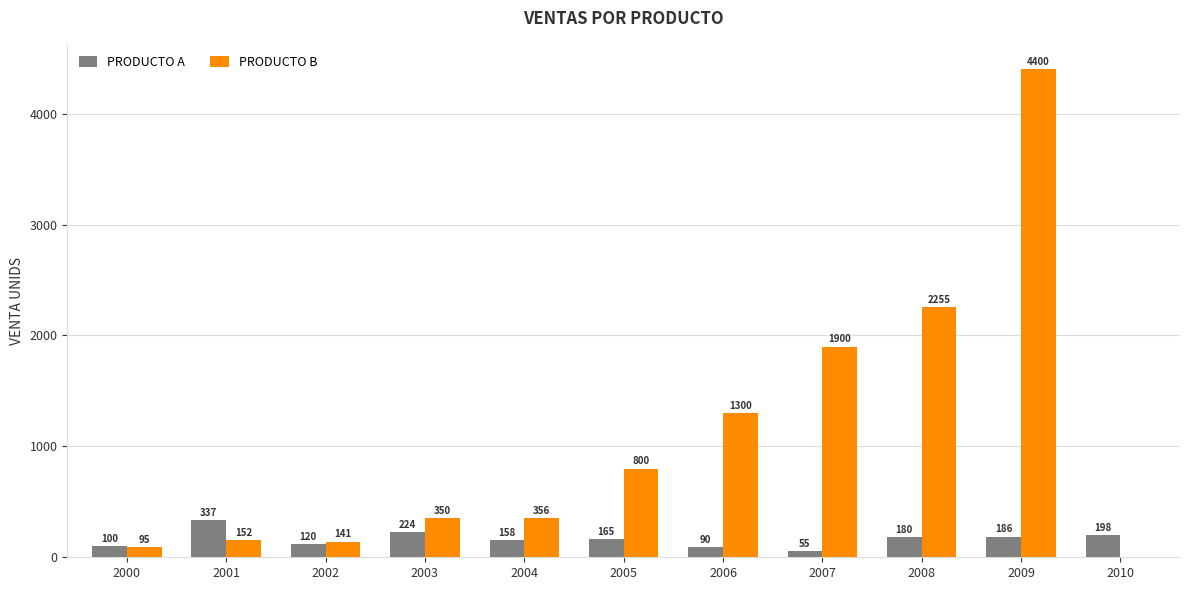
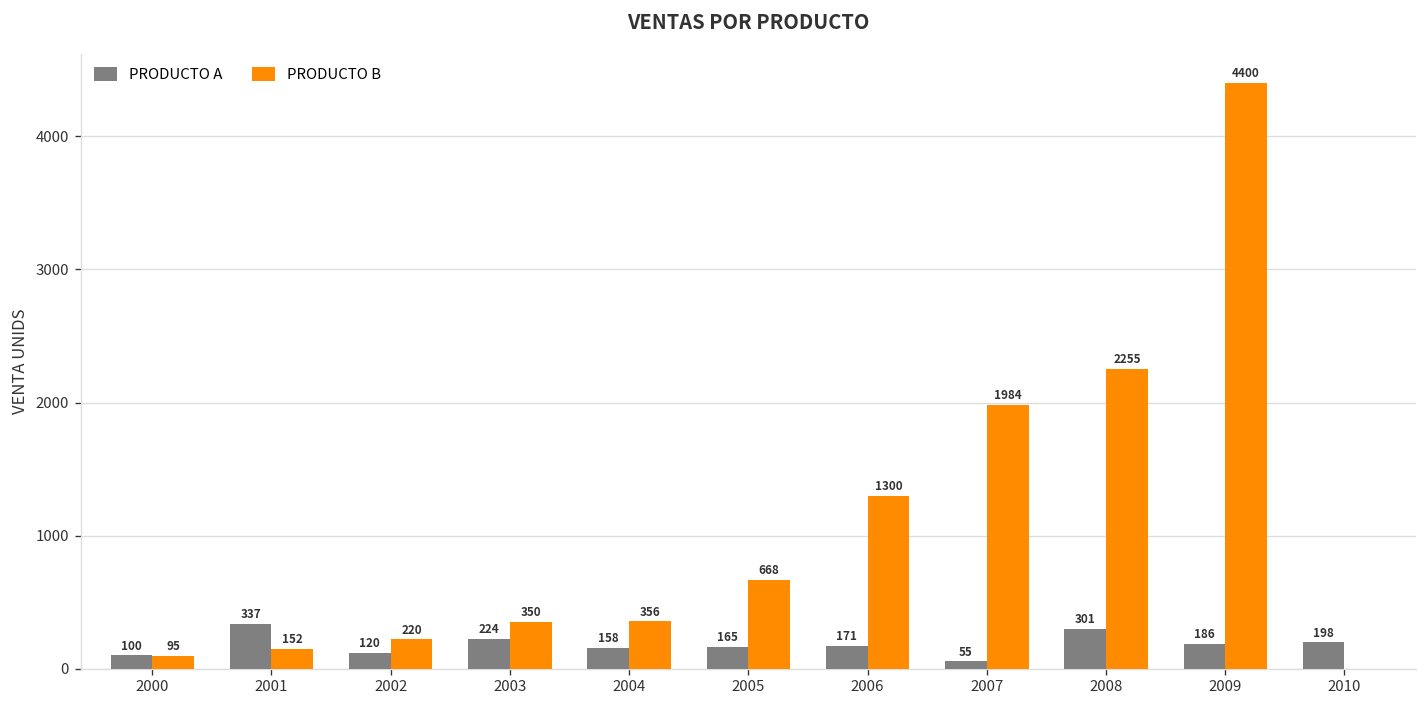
  {
    "PRODUCTO A": {
      "2000": 100,
      "2001": 337,
      "2002": 120,
      "2003": 224,
      "2004": 158,
      "2005": 165,
-     "2006": 90,
+     "2006": 171,
      "2007": 55,
-     "2008": 180,
+     "2008": 301,
      "2009": 186,
      "2010": 198
    },
    "PRODUCTO B": {
      "2000": 95,
      "2001": 152,
-     "2002": 141,
+     "2002": 220,
      "2003": 350,
      "2004": 356,
-     "2005": 800,
+     "2005": 668,
      "2006": 1300,
-     "2007": 1900,
+     "2007": 1984,
      "2008": 2255,
      "2009": 4400
    }
  }
